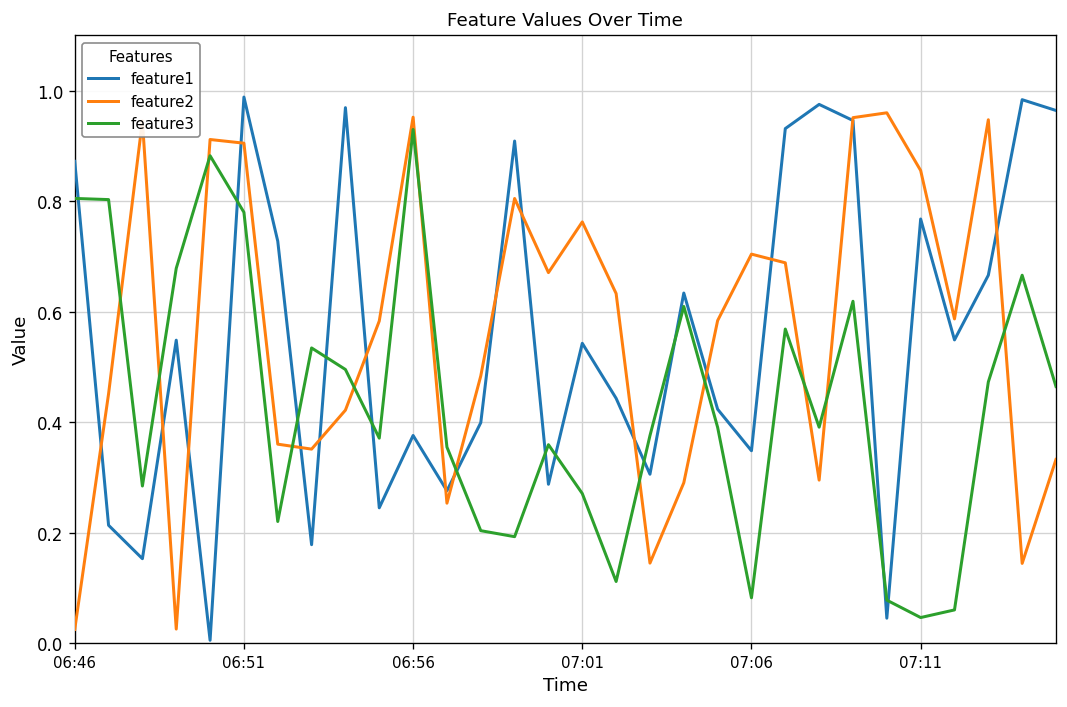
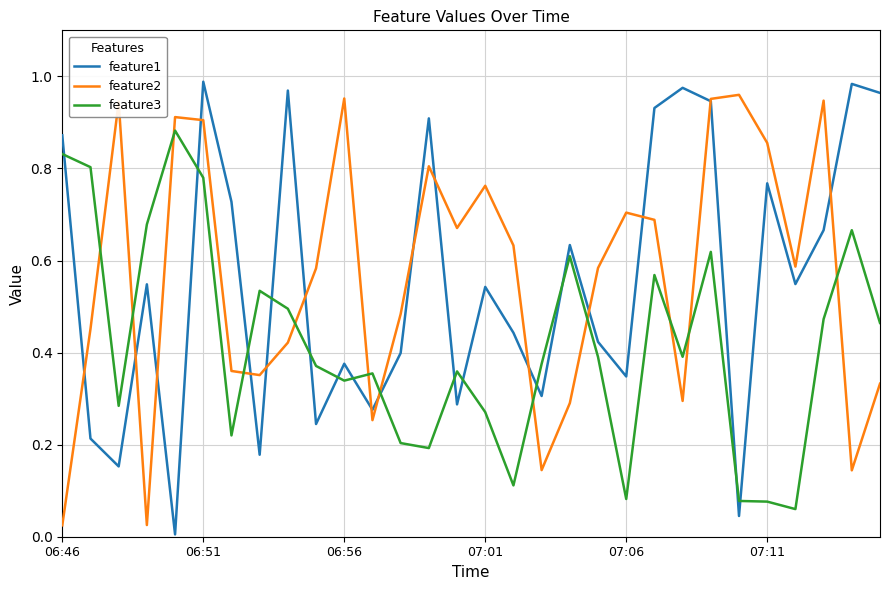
  {
    "feature1": {
      "06:46": 0.87,
      "06:51": 0.99,
      "06:56": 0.38,
      "07:01": 0.54,
      "07:06": 0.35,
      "07:11": 0.77
    },
    "feature2": {
      "06:46": 0.02,
      "06:51": 0.90,
      "06:56": 0.95,
      "07:01": 0.76,
      "07:06": 0.70,
      "07:11": 0.86
    },
    "feature3": {
-     "06:46": 0.80,
+     "06:46": 0.83,
      "06:51": 0.78,
-     "06:56": 0.93,
+     "06:56": 0.34,
      "07:01": 0.27,
      "07:06": 0.08,
-     "07:11": 0.05
+     "07:11": 0.08
    }
  }
